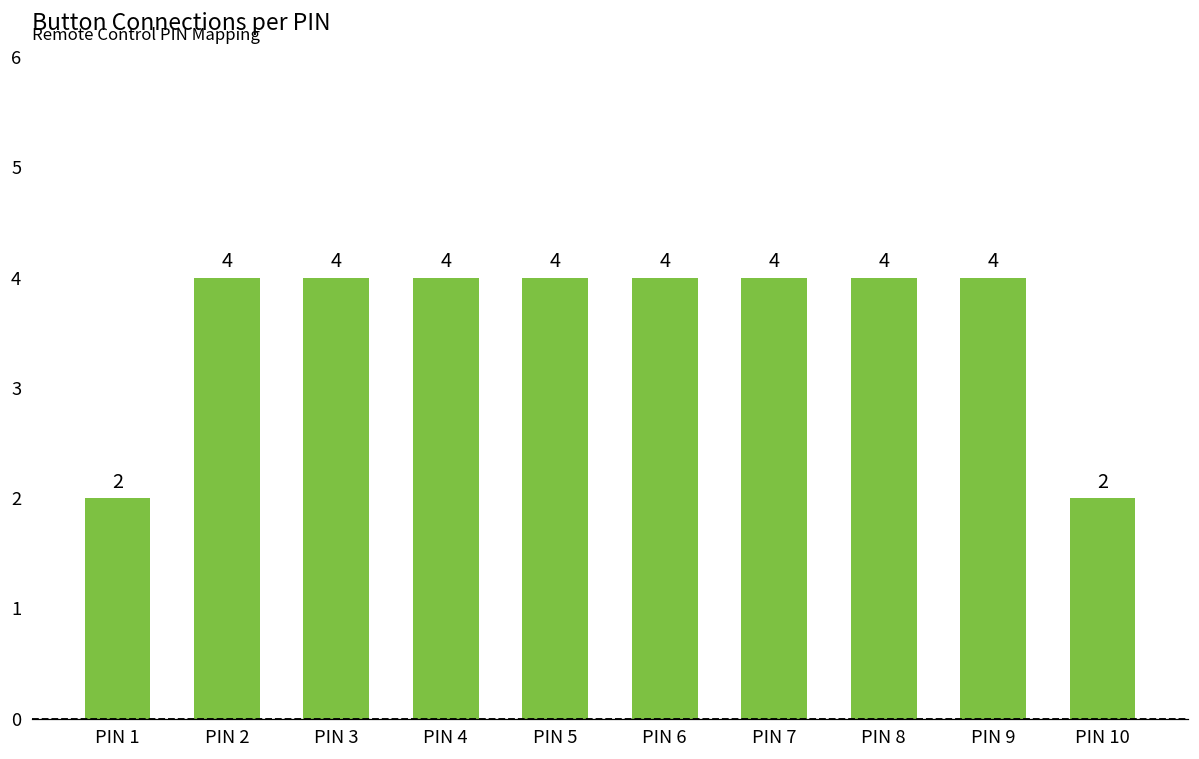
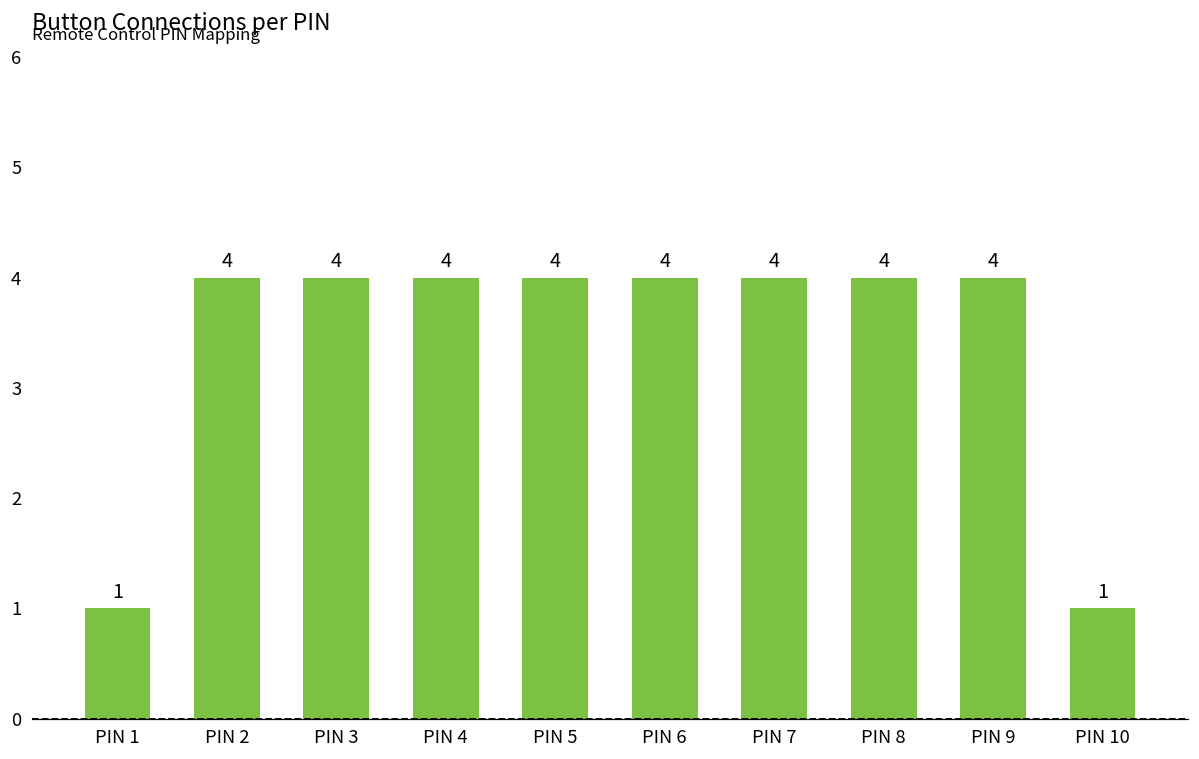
  {
-   "PIN 1": 2,
+   "PIN 1": 1,
    "PIN 2": 4,
    "PIN 3": 4,
    "PIN 4": 4,
    "PIN 5": 4,
    "PIN 6": 4,
    "PIN 7": 4,
    "PIN 8": 4,
    "PIN 9": 4,
-   "PIN 10": 2
+   "PIN 10": 1
  }
